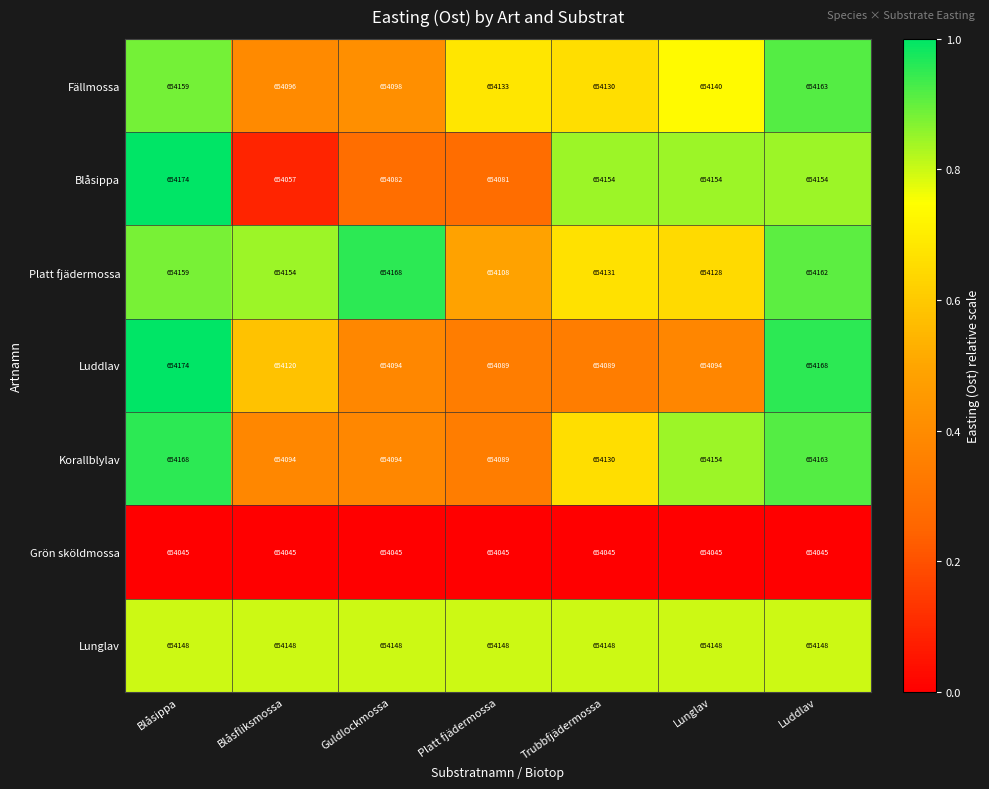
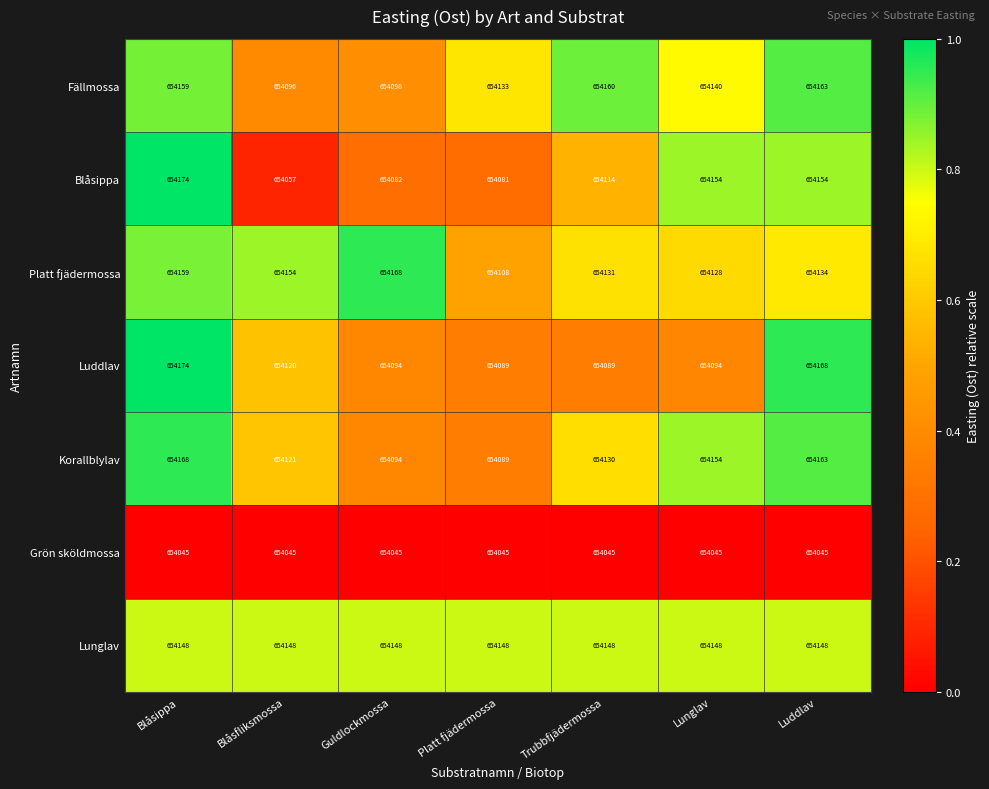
  {
    "Fällmossa": {
      "Blåsippa": 654159,
      "Blåsfliksmossa": 654096,
      "Guldlockmossa": 654098,
      "Platt fjädermossa": 654133,
-     "Trubbfjädermossa": 654130,
+     "Trubbfjädermossa": 654160,
      "Lunglav": 654140,
      "Luddlav": 654163
    },
    "Blåsippa": {
      "Blåsippa": 654174,
      "Blåsfliksmossa": 654057,
      "Guldlockmossa": 654082,
      "Platt fjädermossa": 654081,
-     "Trubbfjädermossa": 654154,
+     "Trubbfjädermossa": 654114,
      "Lunglav": 654154,
      "Luddlav": 654154
    },
    "Platt fjädermossa": {
      "Blåsippa": 654159,
      "Blåsfliksmossa": 654154,
      "Guldlockmossa": 654168,
      "Platt fjädermossa": 654108,
      "Trubbfjädermossa": 654131,
      "Lunglav": 654128,
-     "Luddlav": 654162
+     "Luddlav": 654134
    },
    "Luddlav": {
      "Blåsippa": 654174,
      "Blåsfliksmossa": 654120,
      "Guldlockmossa": 654094,
      "Platt fjädermossa": 654089,
      "Trubbfjädermossa": 654089,
      "Lunglav": 654094,
      "Luddlav": 654168
    },
    "Korallblylav": {
      "Blåsippa": 654168,
-     "Blåsfliksmossa": 654094,
+     "Blåsfliksmossa": 654121,
      "Guldlockmossa": 654094,
      "Platt fjädermossa": 654089,
      "Trubbfjädermossa": 654130,
      "Lunglav": 654154,
      "Luddlav": 654163
    },
    "Grön sköldmossa": {
      "Blåsippa": 654045,
      "Blåsfliksmossa": 654045,
      "Guldlockmossa": 654045,
      "Platt fjädermossa": 654045,
      "Trubbfjädermossa": 654045,
      "Lunglav": 654045,
      "Luddlav": 654045
    },
    "Lunglav": {
      "Blåsippa": 654148,
      "Blåsfliksmossa": 654148,
      "Guldlockmossa": 654148,
      "Platt fjädermossa": 654148,
      "Trubbfjädermossa": 654148,
      "Lunglav": 654148,
      "Luddlav": 654148
    }
  }
